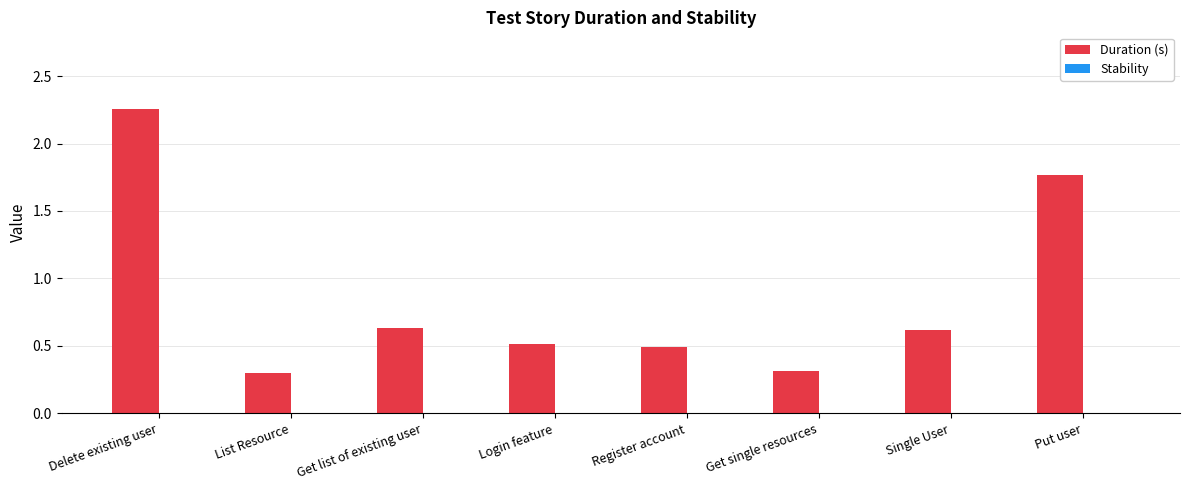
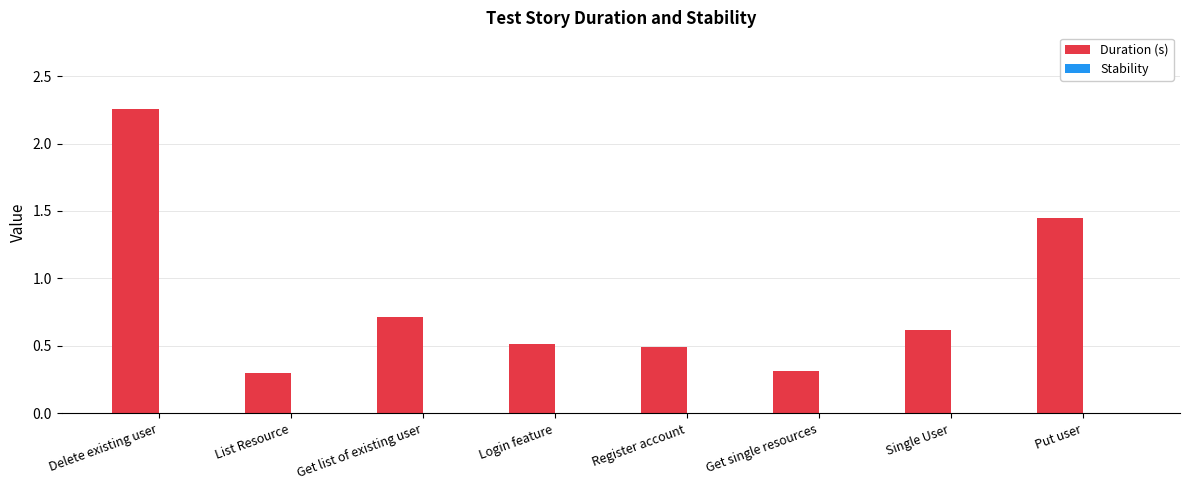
  {
    "Duration (s)": {
      "Delete existing user": 2.26,
      "List Resource": 0.30,
-     "Get list of existing user": 0.63,
+     "Get list of existing user": 0.72,
      "Login feature": 0.51,
      "Register account": 0.49,
      "Get single resources": 0.32,
      "Single User": 0.62,
-     "Put user": 1.77
+     "Put user": 1.45
    },
    "Stability": {
      "Delete existing user": 0.00,
      "List Resource": 0.00,
      "Get list of existing user": 0.00,
      "Login feature": 0.00,
      "Register account": 0.00,
      "Get single resources": 0.00,
      "Single User": 0.00,
      "Put user": 0.00
    }
  }
